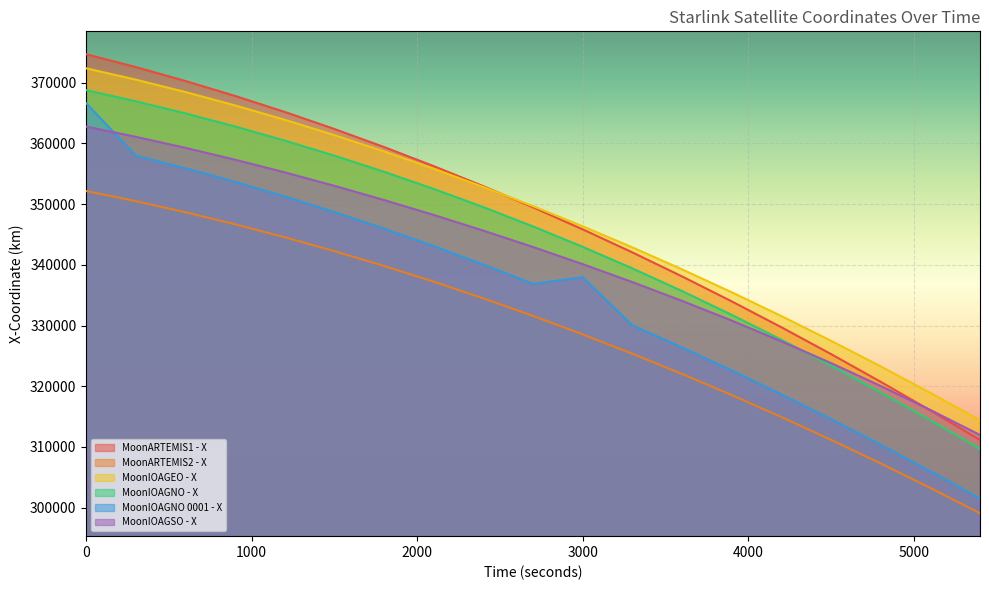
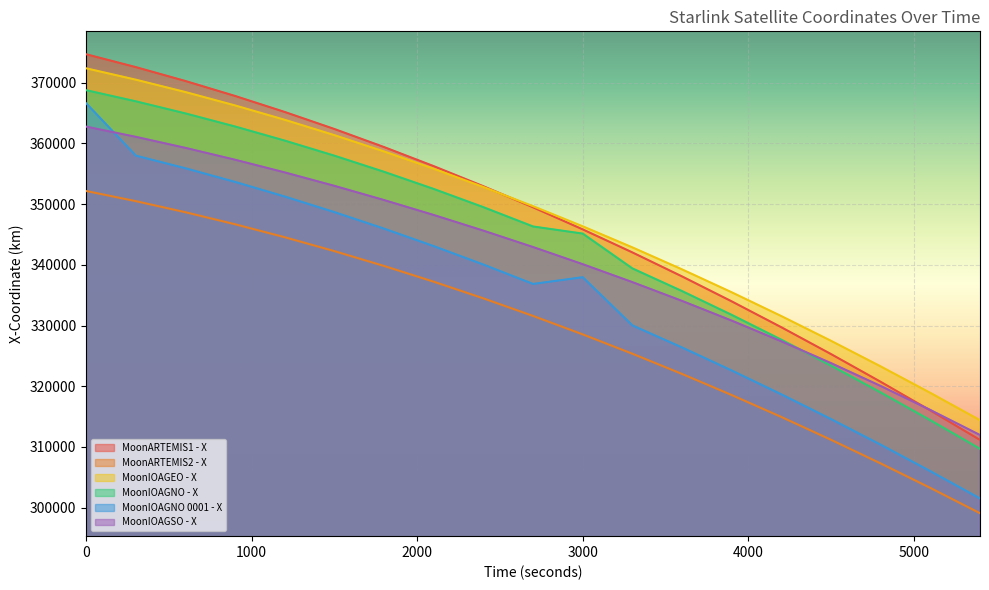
  {
    "MoonIOAGNO - X": {
      "0": 369000,
-     "3000": 343000
+     "3000": 345000
    },
    "MoonIOAGNO 0001 - X": {
      "0": 367000,
      "3000": 338000
    },
    "MoonIOAGSO - X": {
      "0": 363000,
      "3000": 340000
    }
  }
